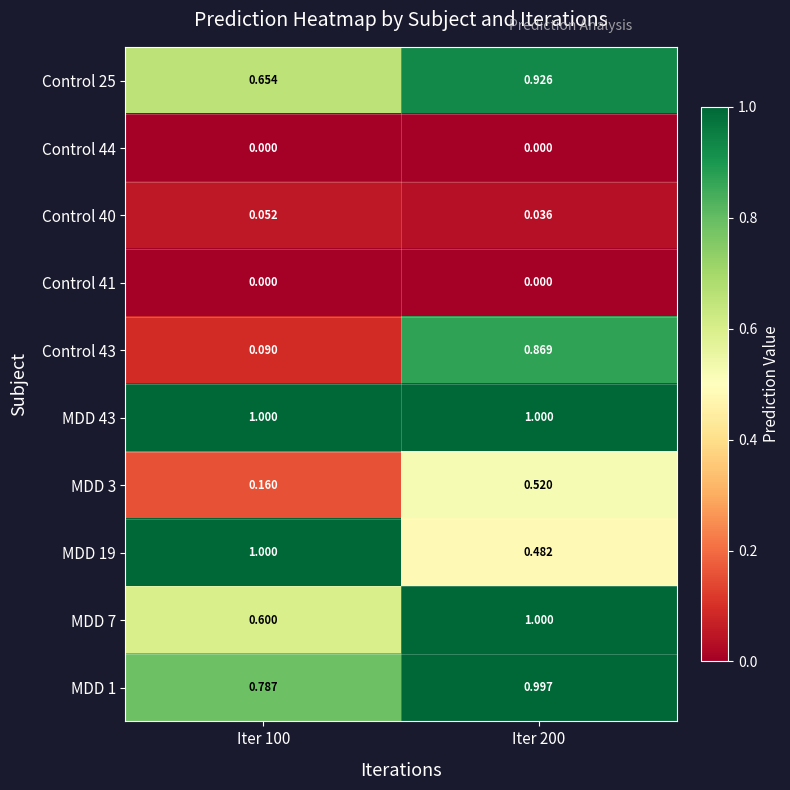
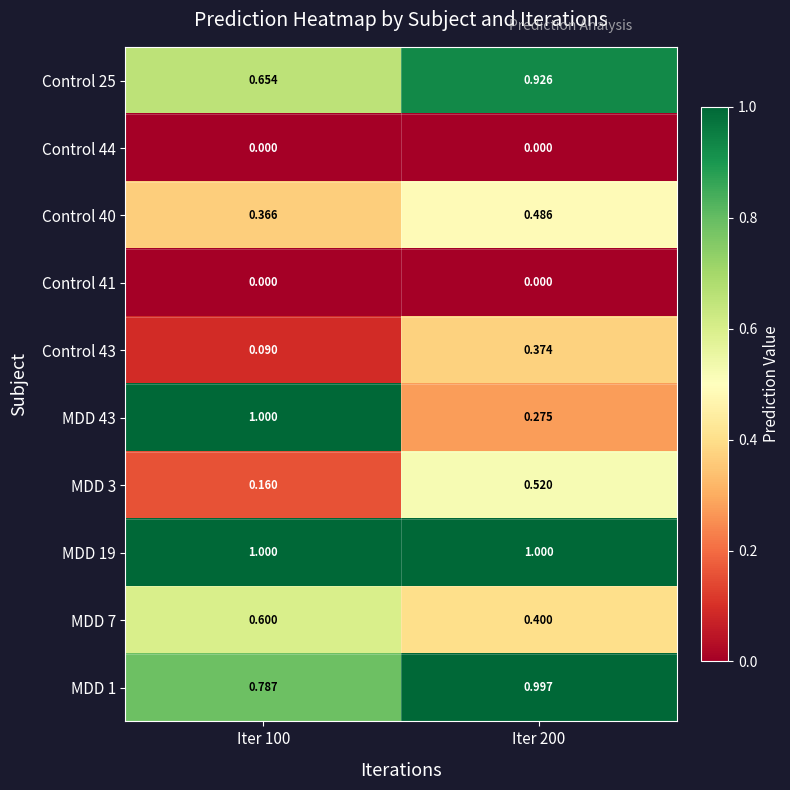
  {
    "Control 25": {
      "Iter 100": 0.654,
      "Iter 200": 0.926
    },
    "Control 44": {
      "Iter 100": 0.000,
      "Iter 200": 0.000
    },
    "Control 40": {
-     "Iter 100": 0.052,
-     "Iter 200": 0.036
+     "Iter 100": 0.366,
+     "Iter 200": 0.486
    },
    "Control 41": {
      "Iter 100": 0.000,
      "Iter 200": 0.000
    },
    "Control 43": {
      "Iter 100": 0.090,
-     "Iter 200": 0.869
+     "Iter 200": 0.374
    },
    "MDD 43": {
      "Iter 100": 1.000,
-     "Iter 200": 1.000
+     "Iter 200": 0.275
    },
    "MDD 3": {
      "Iter 100": 0.160,
      "Iter 200": 0.520
    },
    "MDD 19": {
      "Iter 100": 1.000,
-     "Iter 200": 0.482
+     "Iter 200": 1.000
    },
    "MDD 7": {
      "Iter 100": 0.600,
-     "Iter 200": 1.000
+     "Iter 200": 0.400
    },
    "MDD 1": {
      "Iter 100": 0.787,
      "Iter 200": 0.997
    }
  }
